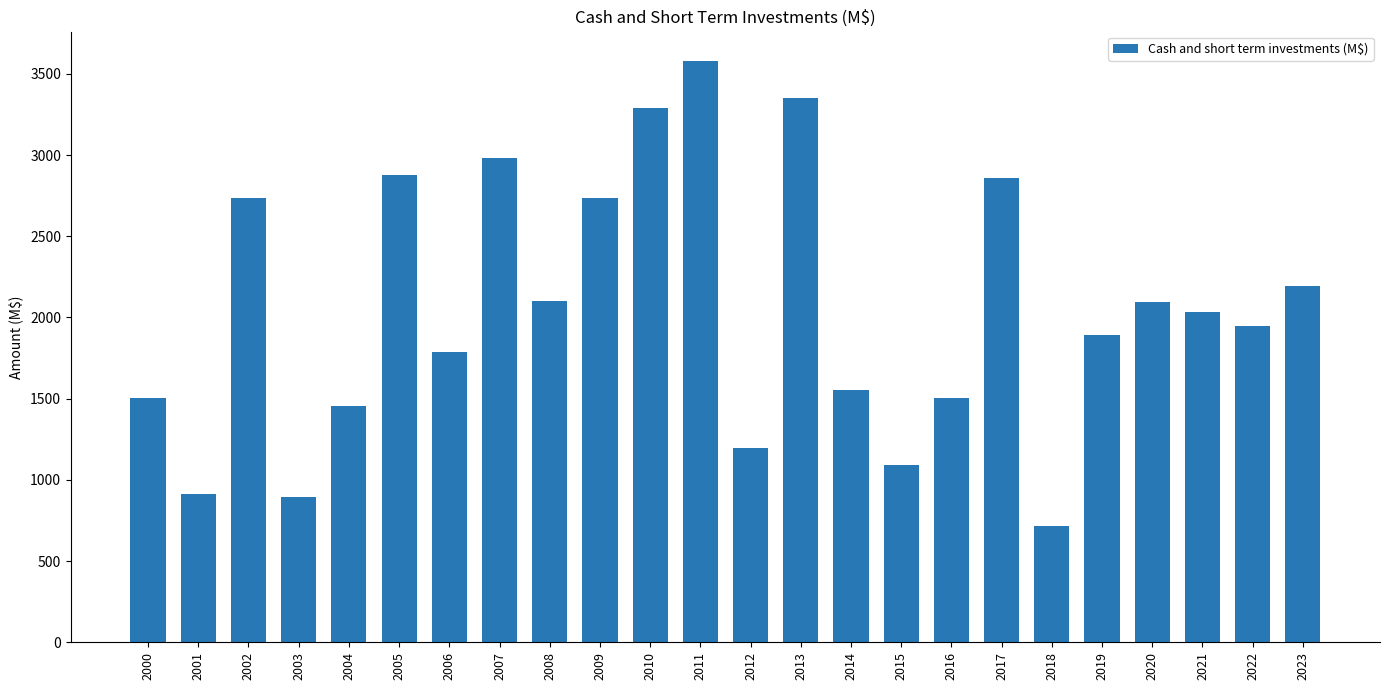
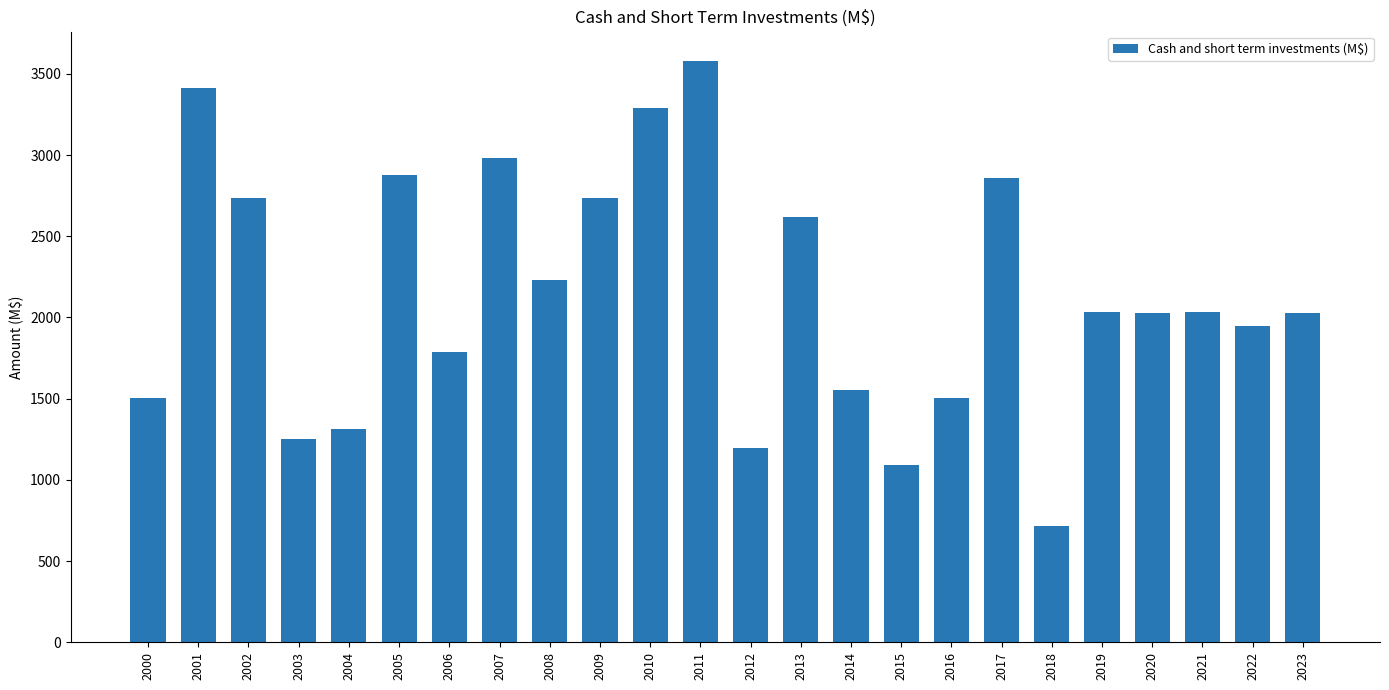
  {
    "2000": 1510,
-   "2001": 910,
+   "2001": 3410,
    "2002": 2740,
-   "2003": 900,
-   "2004": 1460,
+   "2003": 1250,
+   "2004": 1310,
    "2005": 2880,
    "2006": 1790,
    "2007": 2980,
-   "2008": 2100,
+   "2008": 2230,
    "2009": 2740,
    "2010": 3290,
    "2011": 3580,
    "2012": 1200,
-   "2013": 3350,
+   "2013": 2620,
    "2014": 1550,
    "2015": 1090,
    "2016": 1510,
    "2017": 2860,
    "2018": 710,
-   "2019": 1890,
-   "2020": 2100,
+   "2019": 2030,
+   "2020": 2030,
    "2021": 2030,
    "2022": 1950,
-   "2023": 2190
+   "2023": 2030
  }
